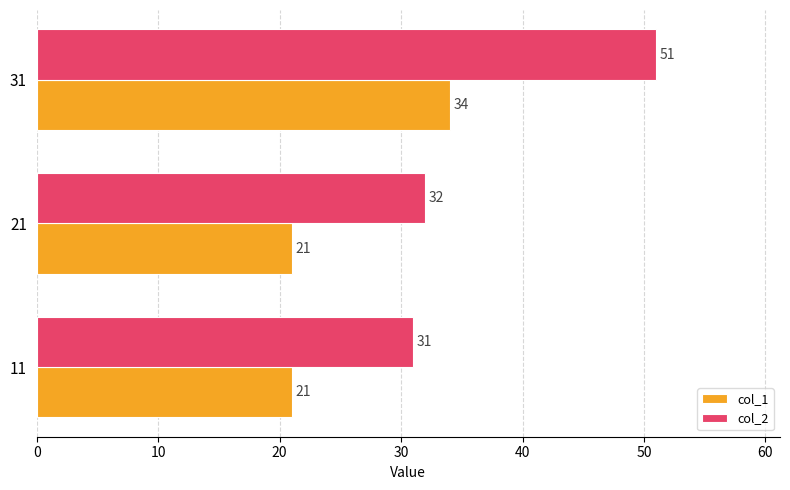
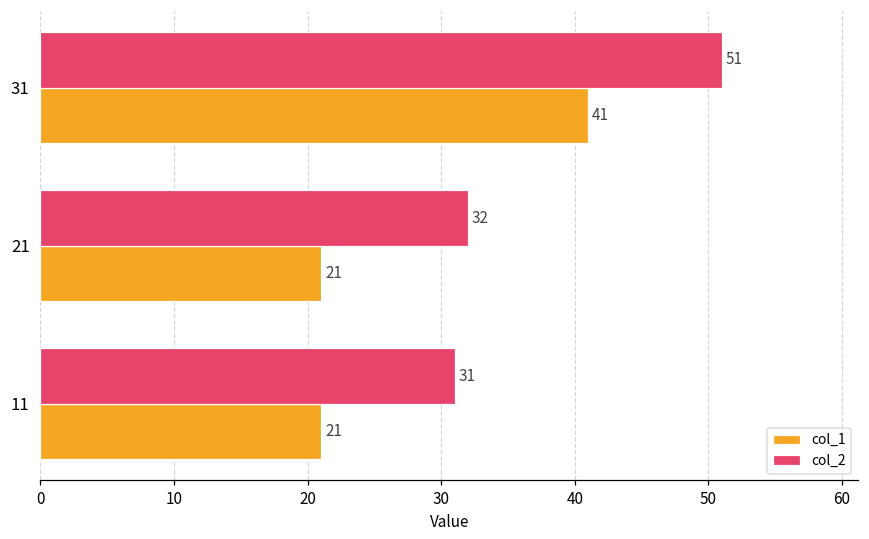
  {
    "col_1": {
-     "31": 34,
+     "31": 41,
      "21": 21,
      "11": 21
    },
    "col_2": {
      "31": 51,
      "21": 32,
      "11": 31
    }
  }
